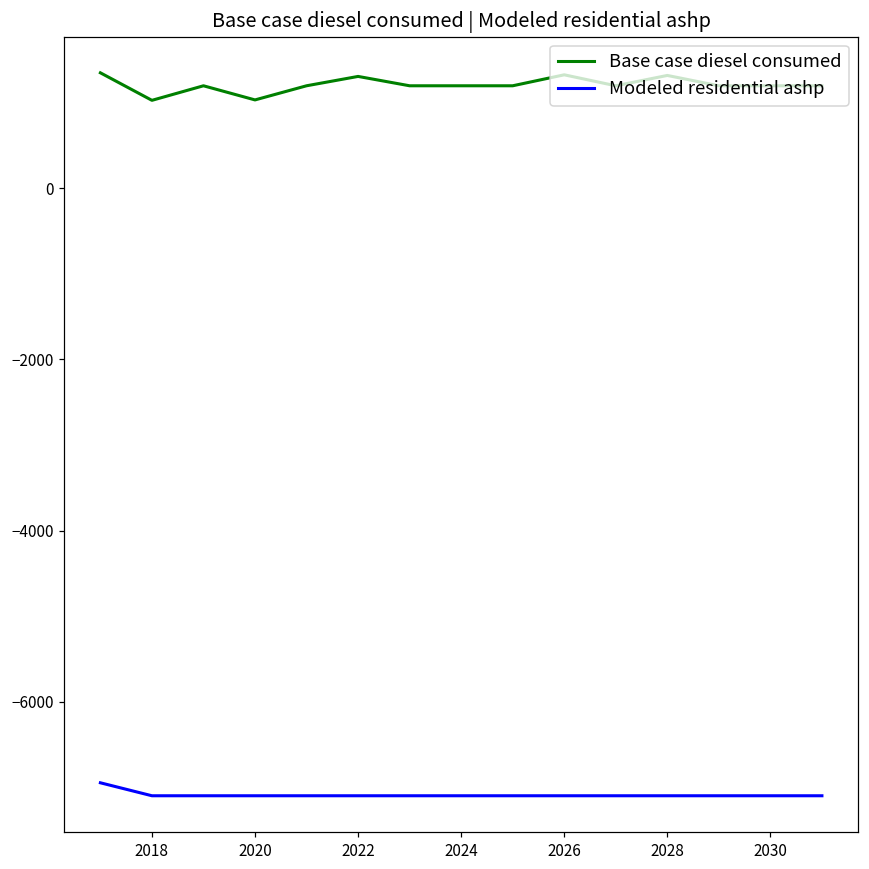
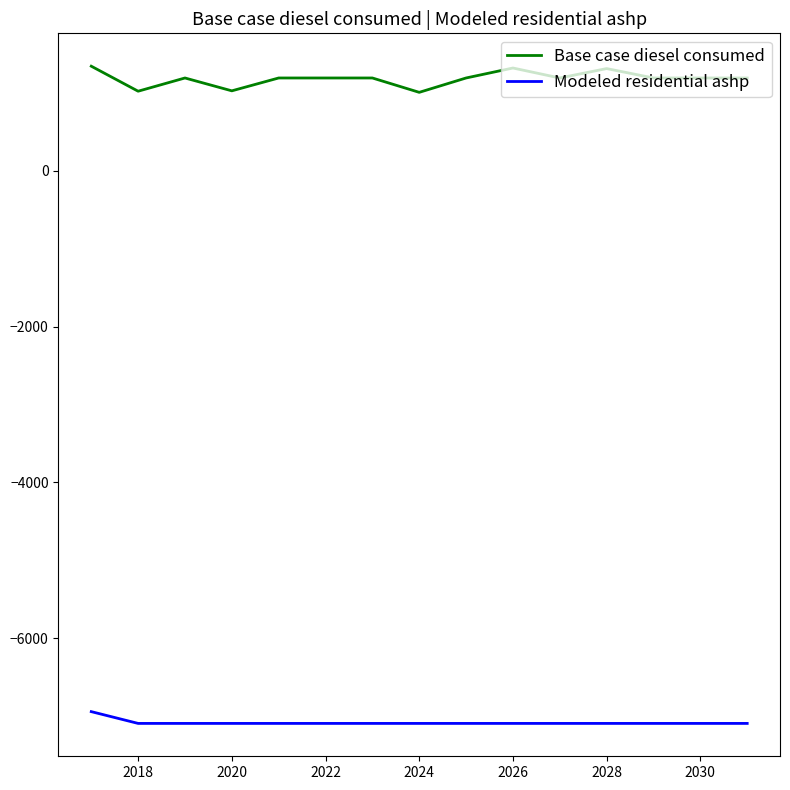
  {
    "Base case diesel consumed": {
      "2018": 1000,
      "2020": 1000,
-     "2022": 1300,
-     "2024": 1200
+     "2022": 1200,
+     "2024": 1000
    },
    "Modeled residential ashp": {
      "2018": -7100,
      "2020": -7100,
      "2022": -7100,
      "2024": -7100,
      "2026": -7100,
      "2028": -7100,
      "2030": -7100
    }
  }
